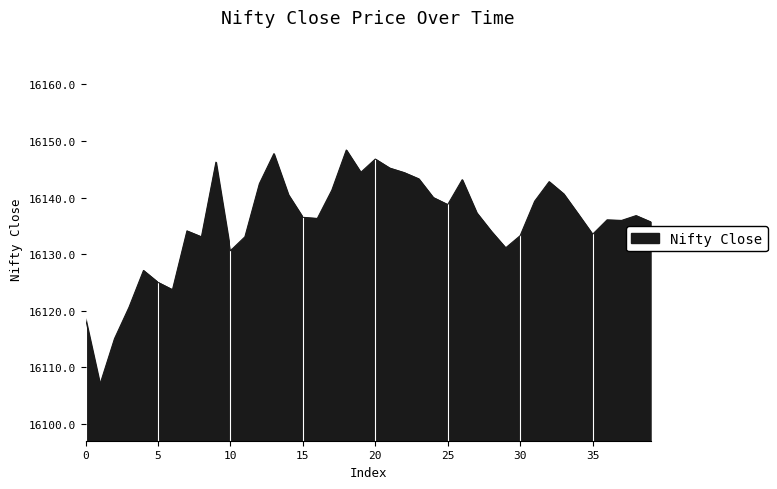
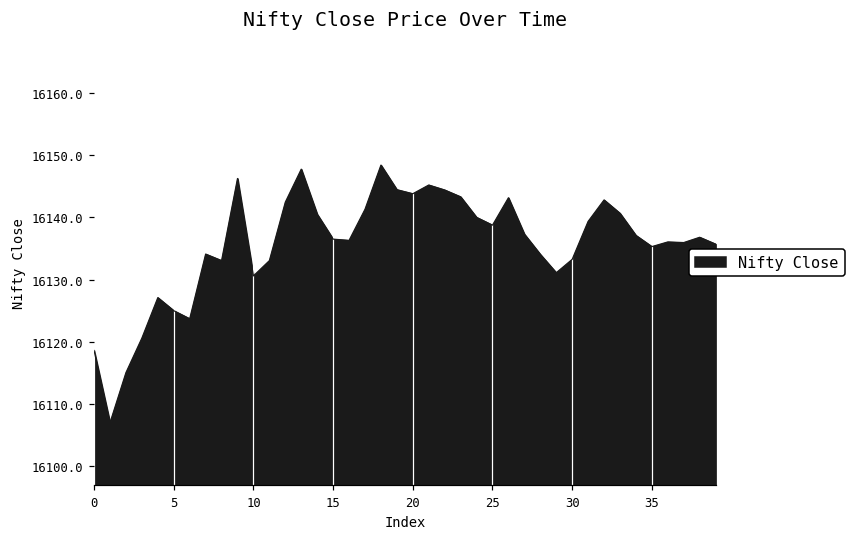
  {
    "0": 16119,
    "5": 16125,
    "10": 16131,
    "15": 16137,
-   "20": 16147,
+   "20": 16144,
    "25": 16139,
    "30": 16133,
-   "35": 16134
+   "35": 16135
  }
